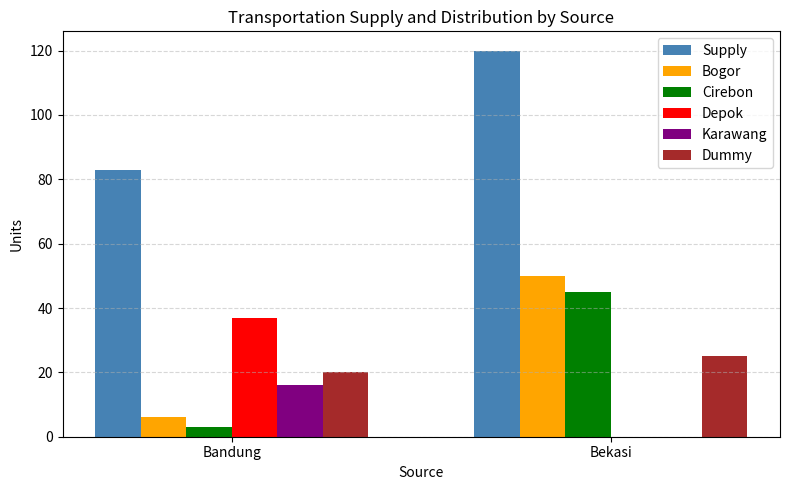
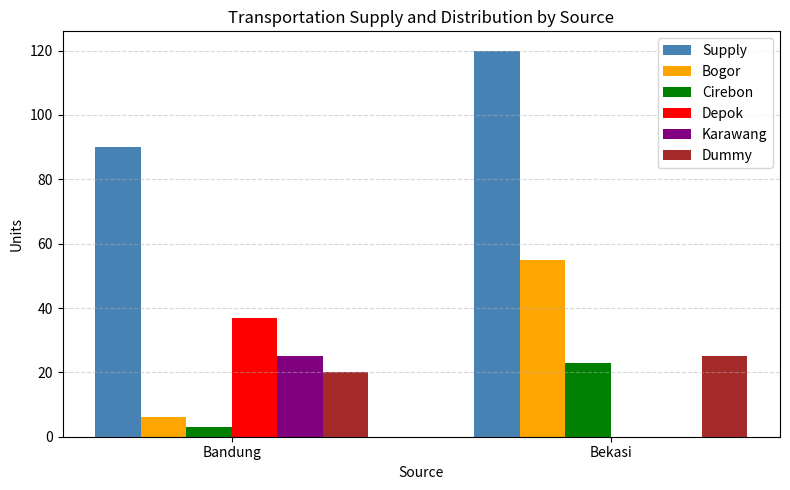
  {
    "Supply": {
-     "Bandung": 83,
+     "Bandung": 90,
      "Bekasi": 120
    },
    "Bogor": {
      "Bandung": 6,
-     "Bekasi": 50
+     "Bekasi": 55
    },
    "Cirebon": {
      "Bandung": 3,
-     "Bekasi": 45
+     "Bekasi": 23
    },
    "Depok": {
      "Bandung": 37,
      "Bekasi": 0
    },
    "Karawang": {
-     "Bandung": 16,
+     "Bandung": 25,
      "Bekasi": 0
    },
    "Dummy": {
      "Bandung": 20,
      "Bekasi": 25
    }
  }
